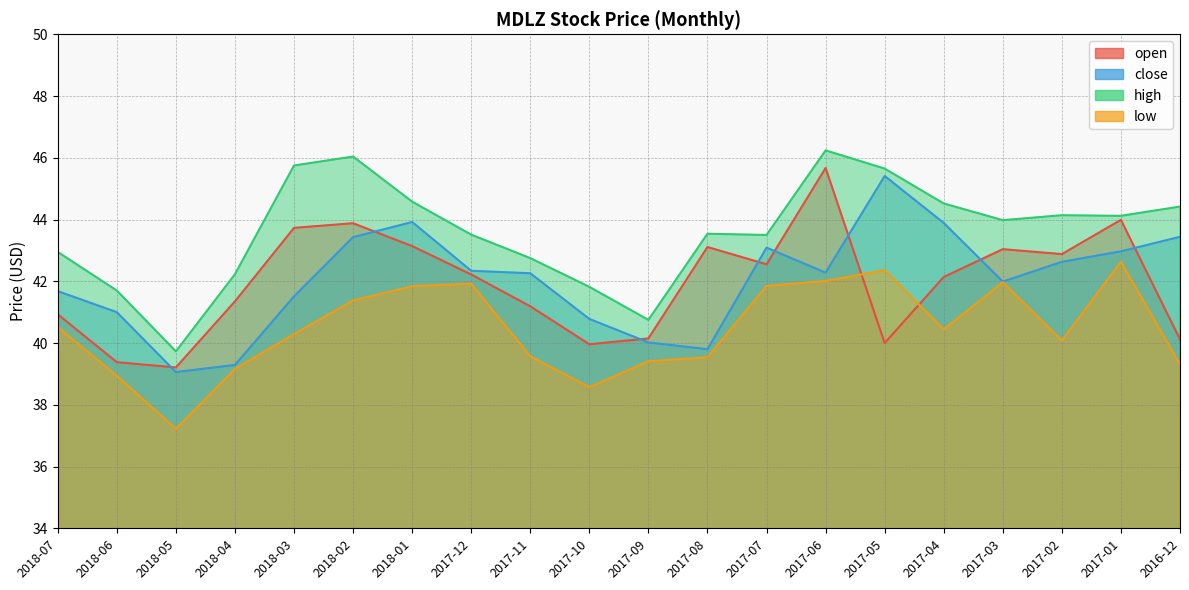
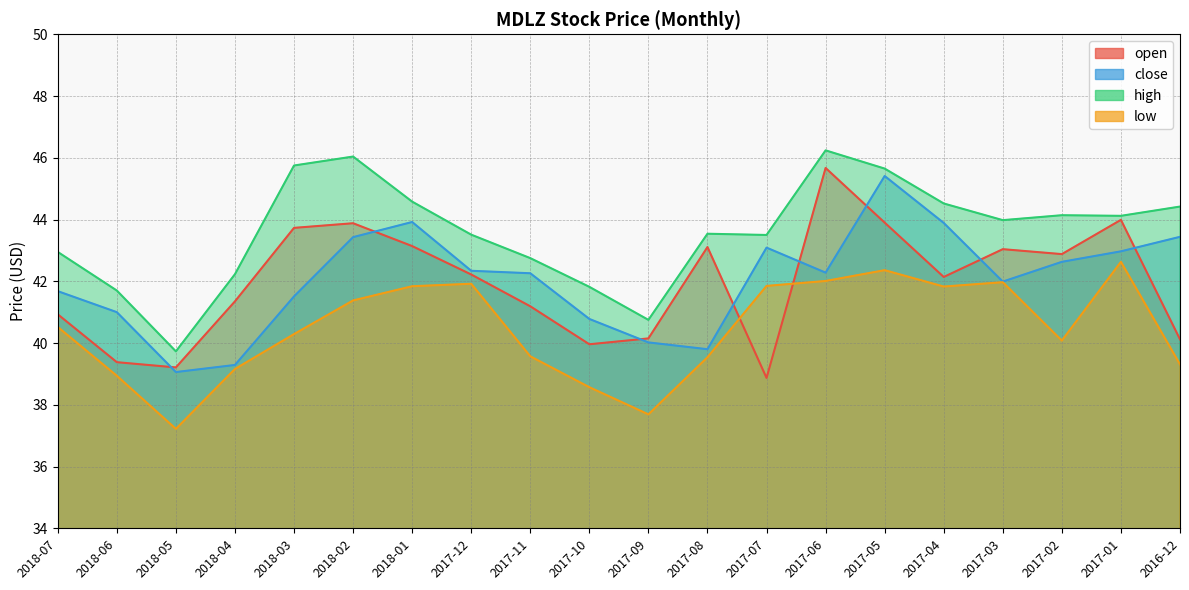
  {
    "open": {
      "2018-07": 40.9,
      "2018-06": 39.4,
      "2018-05": 39.2,
      "2018-04": 41.4,
      "2018-03": 43.7,
      "2018-02": 43.9,
      "2018-01": 43.1,
      "2017-12": 42.2,
      "2017-11": 41.2,
      "2017-10": 40.0,
      "2017-09": 40.2,
      "2017-08": 43.1,
-     "2017-07": 42.6,
+     "2017-07": 38.9,
      "2017-06": 45.7,
-     "2017-05": 40.0,
+     "2017-05": 43.9,
      "2017-04": 42.1,
      "2017-03": 43.0,
      "2017-02": 42.9,
      "2017-01": 44.0,
      "2016-12": 40.1
    },
    "close": {
      "2018-07": 41.7,
      "2018-06": 41.0,
      "2018-05": 39.1,
      "2018-04": 39.3,
      "2018-03": 41.5,
      "2018-02": 43.4,
      "2018-01": 43.9,
      "2017-12": 42.3,
      "2017-11": 42.3,
      "2017-10": 40.8,
      "2017-09": 40.0,
      "2017-08": 39.8,
      "2017-07": 43.1,
      "2017-06": 42.3,
      "2017-05": 45.4,
      "2017-04": 43.9,
      "2017-02": 42.6,
      "2017-01": 43.0,
      "2016-12": 43.4
    },
    "high": {
      "2018-07": 43.0,
      "2018-06": 41.7,
      "2018-05": 39.7,
      "2018-04": 42.2,
      "2018-03": 45.8,
      "2018-02": 46.0,
      "2018-01": 44.6,
      "2017-12": 43.5,
      "2017-11": 42.8,
      "2017-10": 41.8,
      "2017-09": 40.8,
      "2017-08": 43.5,
      "2017-07": 43.5,
      "2017-06": 46.2,
      "2017-05": 45.7,
      "2017-04": 44.5,
      "2017-03": 44.0,
      "2017-02": 44.1,
      "2017-01": 44.1,
      "2016-12": 44.4
    },
    "low": {
      "2018-07": 40.5,
      "2018-06": 38.9,
      "2018-05": 37.2,
      "2018-04": 39.2,
      "2018-03": 40.3,
      "2018-02": 41.4,
      "2018-01": 41.8,
      "2017-12": 41.9,
      "2017-11": 39.6,
      "2017-10": 38.6,
-     "2017-09": 39.4,
+     "2017-09": 37.7,
      "2017-08": 39.5,
      "2017-07": 41.9,
      "2017-06": 42.0,
      "2017-05": 42.4,
-     "2017-04": 40.4,
+     "2017-04": 41.8,
      "2017-02": 40.1,
      "2017-01": 42.6,
      "2016-12": 39.3
    }
  }
